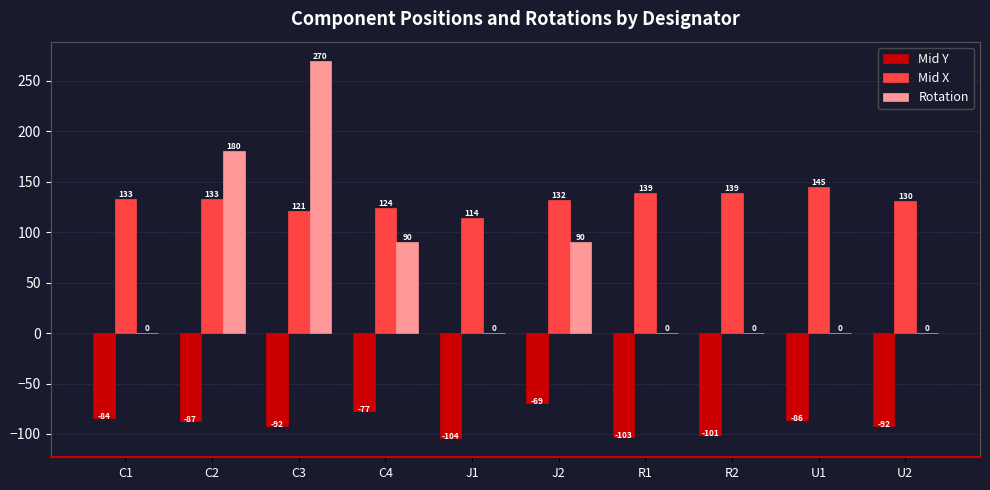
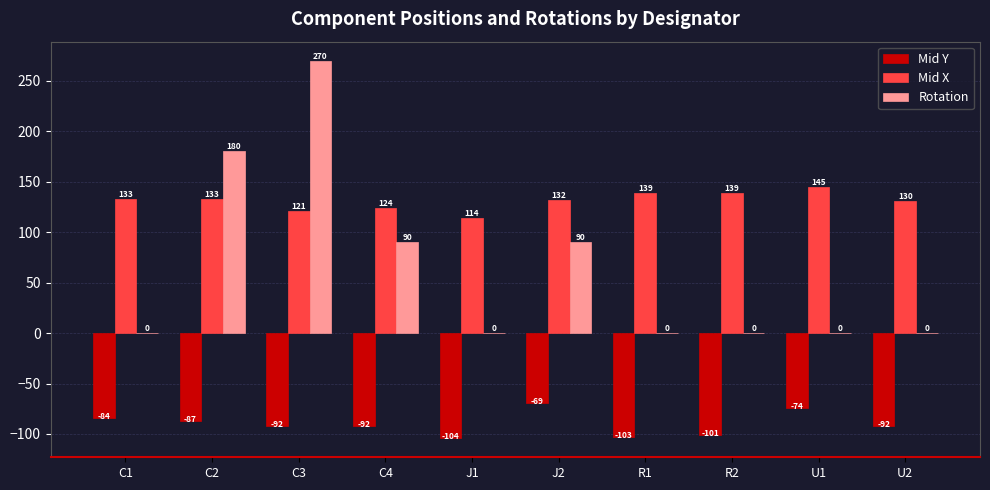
  {
    "Mid Y": {
      "C1": -84,
      "C2": -87,
      "C3": -92,
-     "C4": -77,
+     "C4": -92,
      "J1": -104,
      "J2": -69,
      "R1": -103,
      "R2": -101,
-     "U1": -86,
+     "U1": -74,
      "U2": -92
    },
    "Mid X": {
      "C1": 133,
      "C2": 133,
      "C3": 121,
      "C4": 124,
      "J1": 114,
      "J2": 132,
      "R1": 139,
      "R2": 139,
      "U1": 145,
      "U2": 130
    },
    "Rotation": {
      "C1": 0,
      "C2": 180,
      "C3": 270,
      "C4": 90,
      "J1": 0,
      "J2": 90,
      "R1": 0,
      "R2": 0,
      "U1": 0,
      "U2": 0
    }
  }
